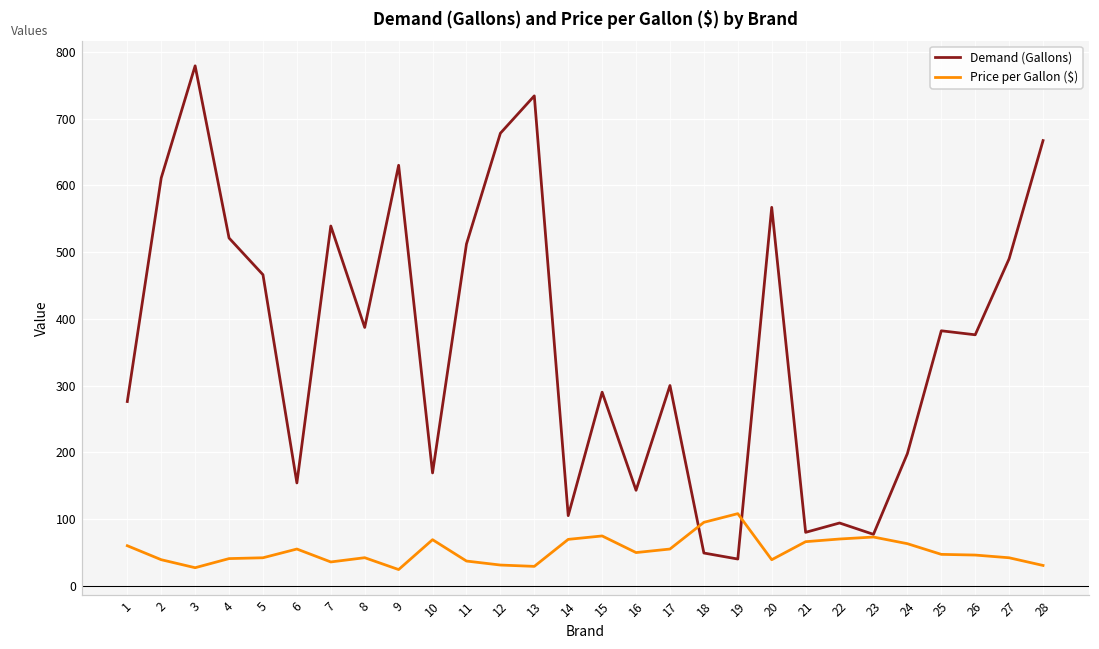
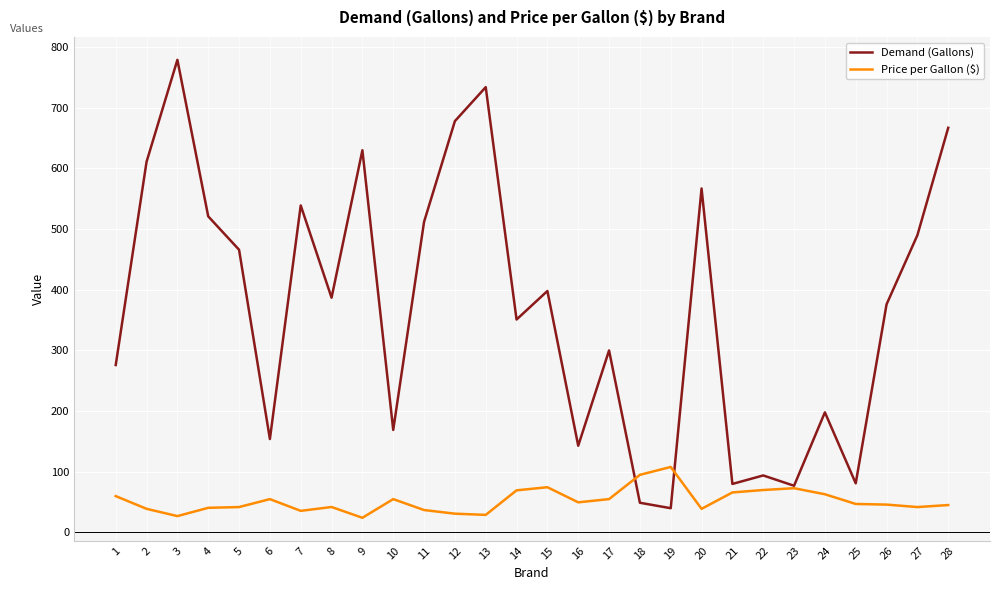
  {
    "Demand (Gallons)": {
      "1": 280,
      "2": 610,
      "3": 780,
      "4": 520,
      "5": 470,
      "6": 150,
      "7": 540,
      "8": 390,
      "9": 630,
      "10": 170,
      "11": 510,
      "12": 680,
      "13": 730,
-     "14": 110,
-     "15": 290,
+     "14": 350,
+     "15": 400,
      "16": 140,
      "17": 300,
      "18": 50,
      "19": 40,
      "20": 570,
      "21": 80,
      "22": 90,
      "24": 200,
-     "25": 380,
+     "25": 80,
      "26": 380,
      "27": 490,
      "28": 670
    },
    "Price per Gallon ($)": {
      "1": 60,
      "2": 40,
      "3": 30,
      "4": 40,
      "5": 40,
      "6": 50,
      "7": 40,
      "8": 40,
      "9": 20,
-     "10": 70,
+     "10": 60,
      "11": 40,
      "12": 30,
      "13": 30,
      "14": 70,
      "15": 70,
      "16": 50,
      "17": 50,
      "18": 100,
      "19": 110,
      "20": 40,
      "21": 70,
      "22": 70,
      "24": 60,
      "25": 50,
      "26": 50,
      "27": 40,
-     "28": 30
+     "28": 50
    }
  }
